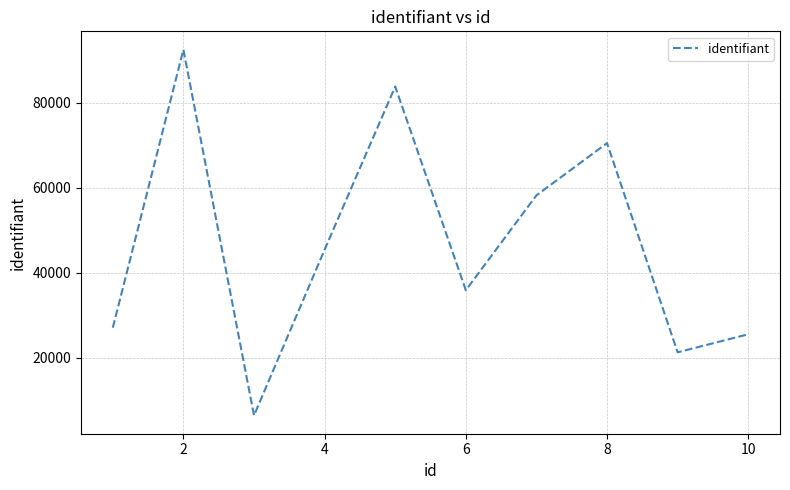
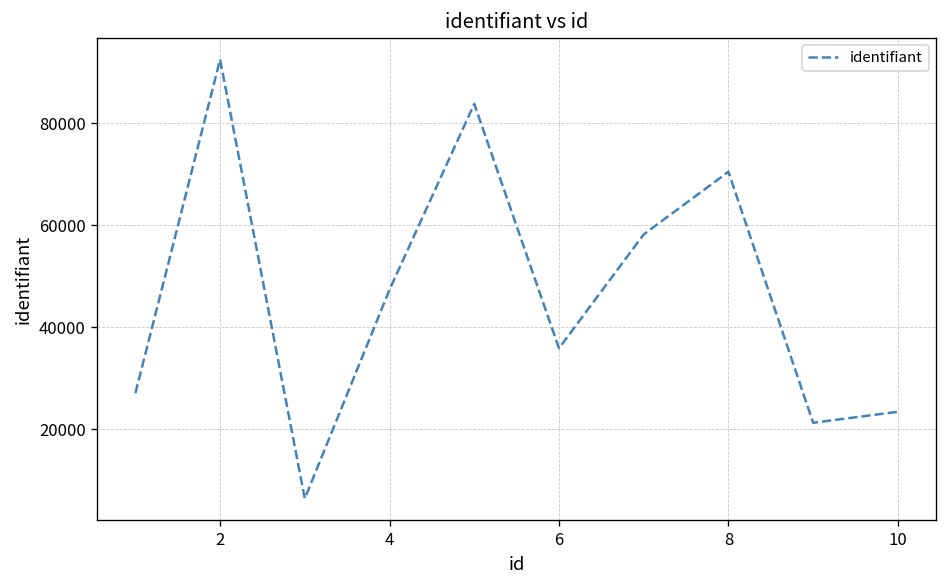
  {
    "2": 92000,
-   "4": 45000,
+   "4": 47000,
    "6": 36000,
    "8": 70000,
-   "10": 26000
+   "10": 23000
  }
